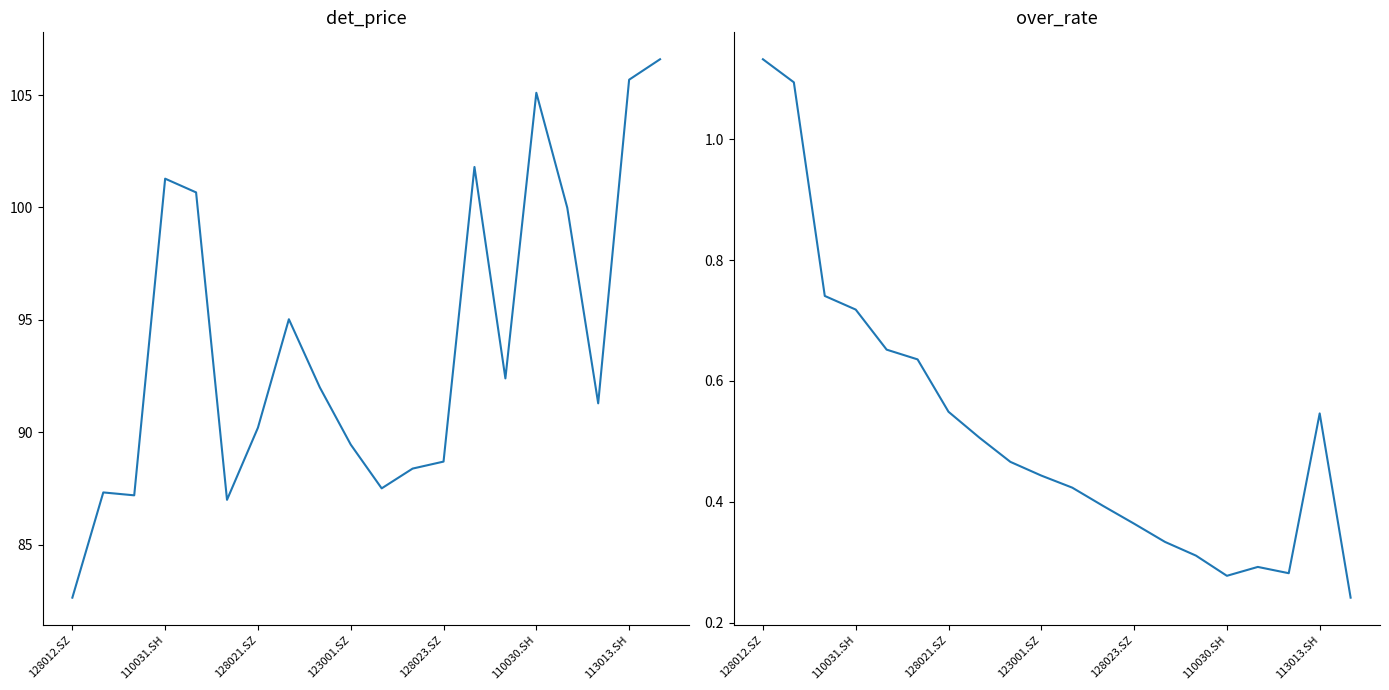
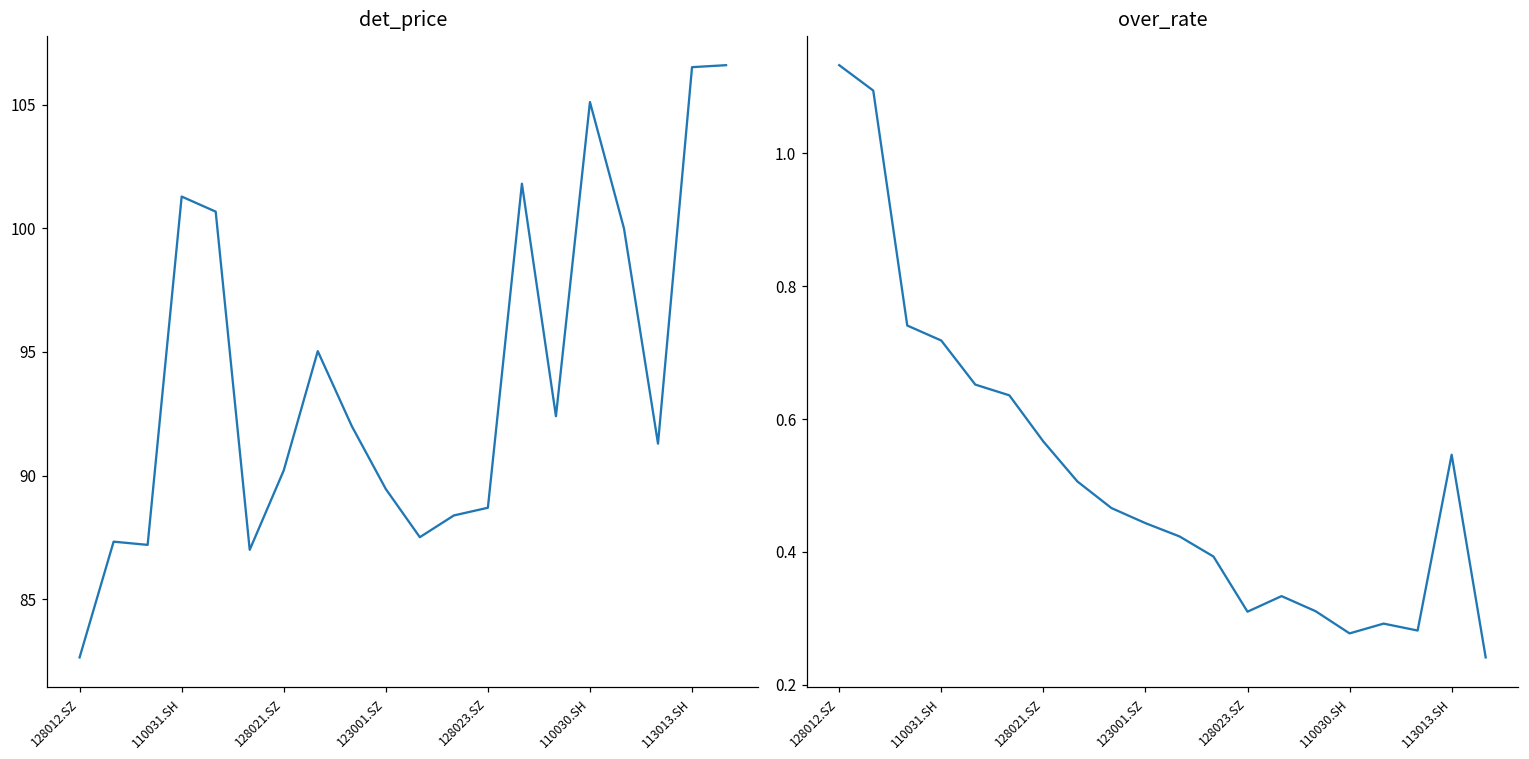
  {
    "det_price": {
      "128012.SZ": 82.7,
      "110031.SH": 101.3,
      "128021.SZ": 90.2,
      "123001.SZ": 89.5,
      "128023.SZ": 88.7,
      "110030.SH": 105.1,
-     "113013.SH": 105.7
+     "113013.SH": 106.5
    },
    "over_rate": {
      "128012.SZ": 1.13,
      "110031.SH": 0.72,
-     "128021.SZ": 0.55,
+     "128021.SZ": 0.57,
      "123001.SZ": 0.44,
-     "128023.SZ": 0.36,
+     "128023.SZ": 0.31,
      "110030.SH": 0.28,
      "113013.SH": 0.55
    }
  }
